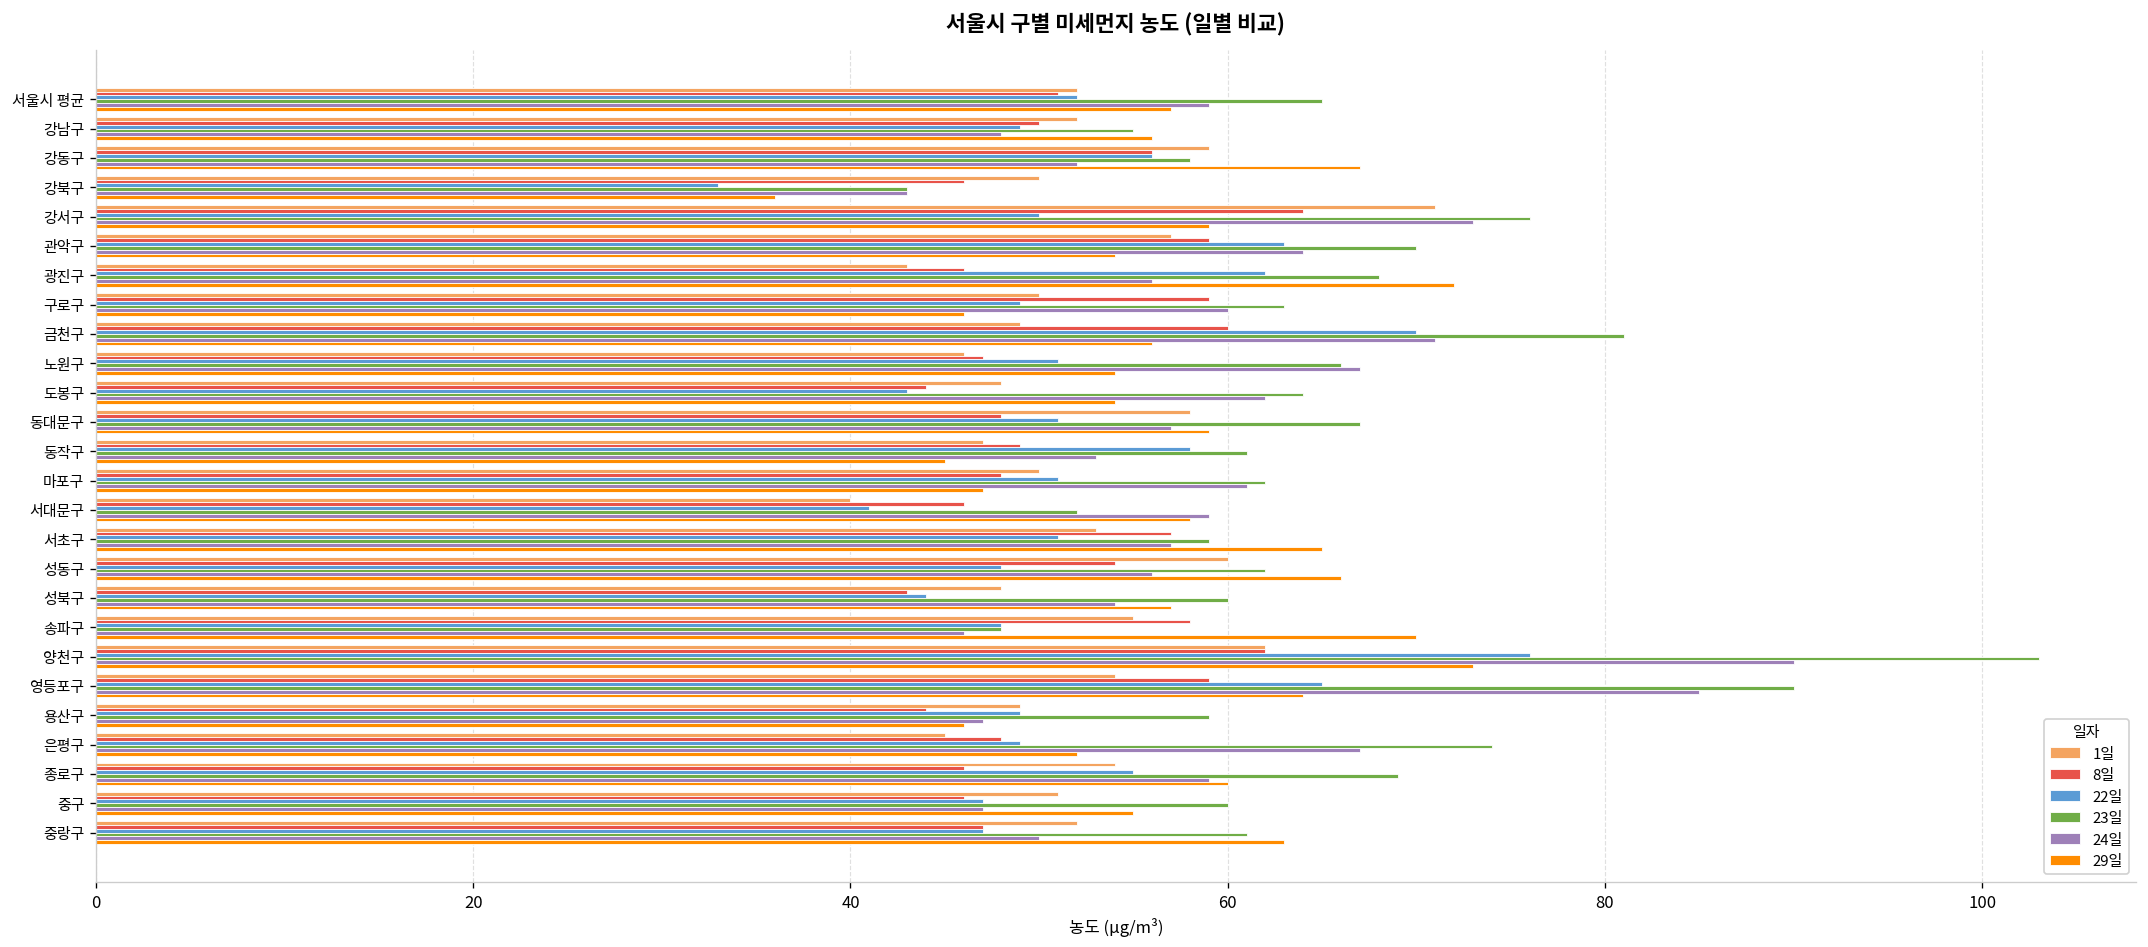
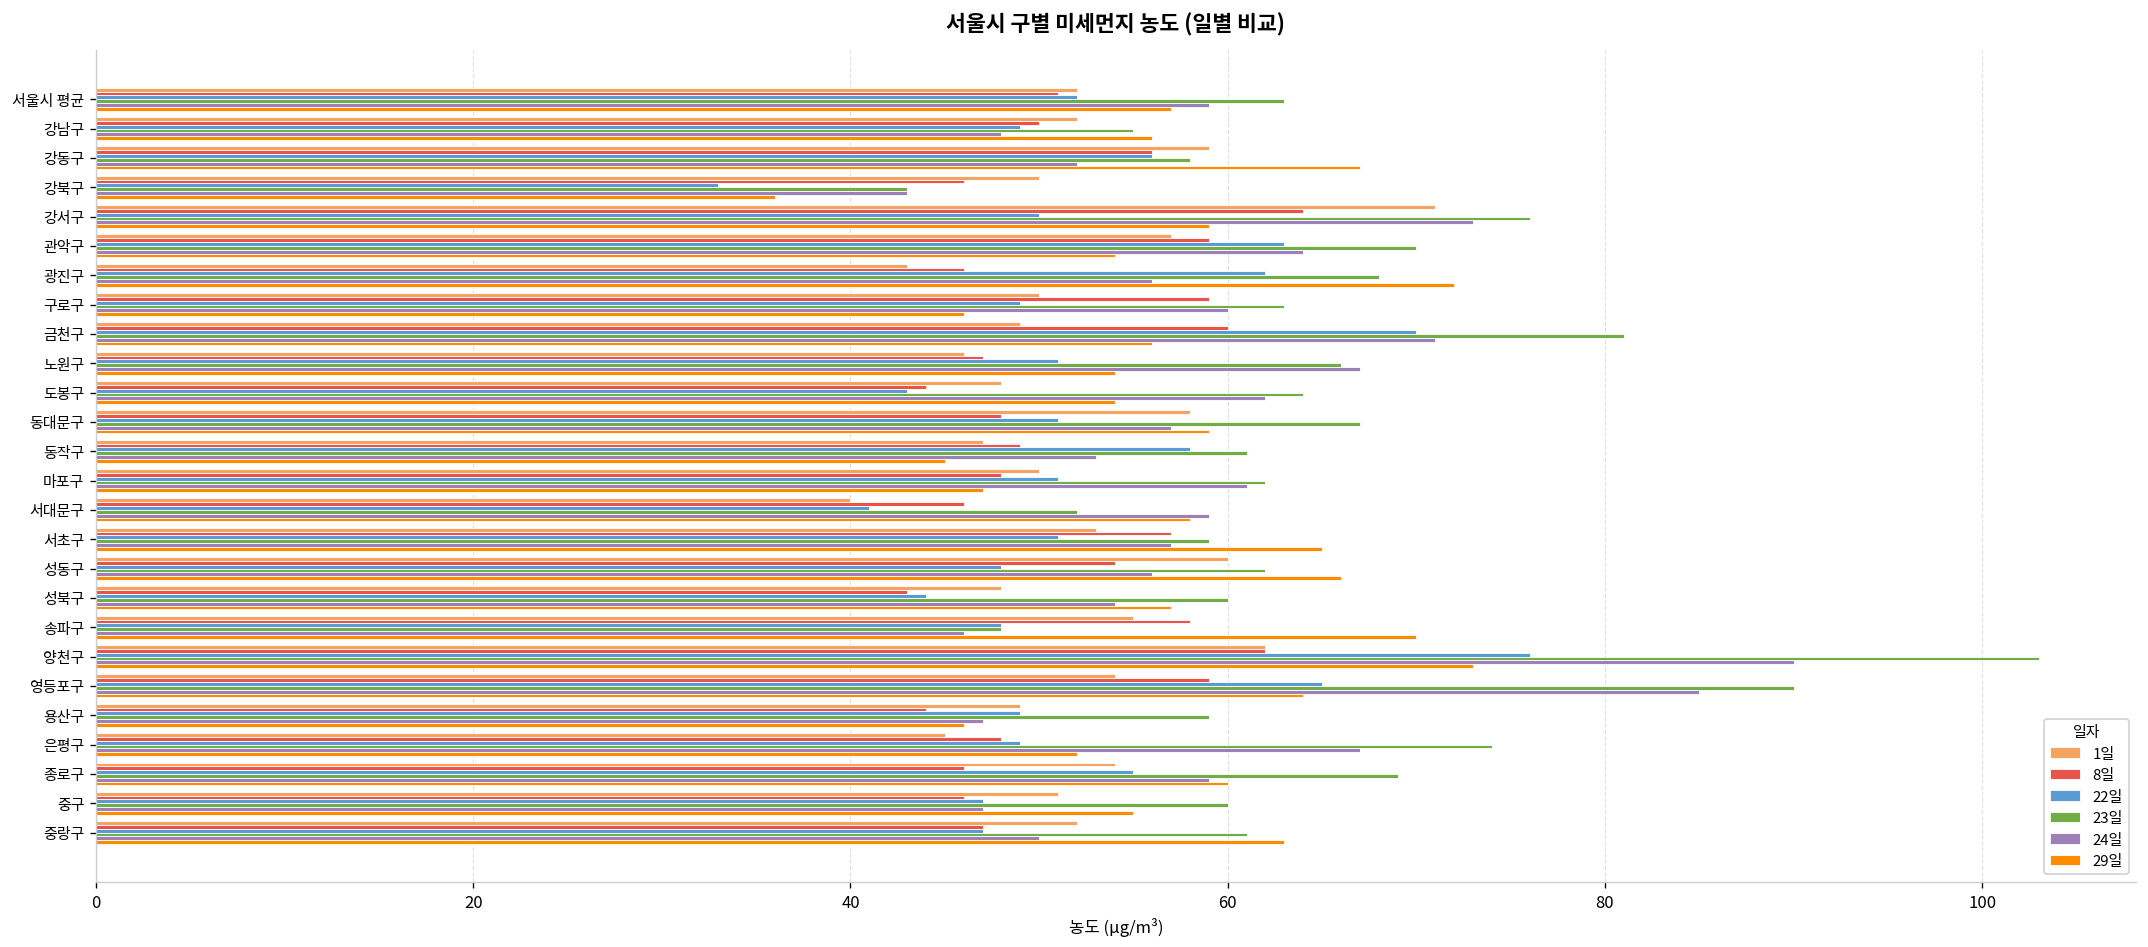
  {
    "1일": {
      "서울시 평균": 52,
      "강남구": 52,
      "강동구": 59,
      "강북구": 50,
      "강서구": 71,
      "관악구": 57,
      "광진구": 43,
      "구로구": 50,
      "금천구": 49,
      "노원구": 46,
      "도봉구": 48,
      "동대문구": 58,
      "동작구": 47,
      "마포구": 50,
      "서대문구": 40,
      "서초구": 53,
      "성동구": 60,
      "성북구": 48,
      "송파구": 55,
      "양천구": 62,
      "영등포구": 54,
      "용산구": 49,
      "은평구": 45,
      "종로구": 54,
      "중구": 51,
      "중랑구": 52
    },
    "8일": {
      "서울시 평균": 51,
      "강남구": 50,
      "강동구": 56,
      "강북구": 46,
      "강서구": 64,
      "관악구": 59,
      "광진구": 46,
      "구로구": 59,
      "금천구": 60,
      "노원구": 47,
      "도봉구": 44,
      "동대문구": 48,
      "동작구": 49,
      "마포구": 48,
      "서대문구": 46,
      "서초구": 57,
      "성동구": 54,
      "성북구": 43,
      "송파구": 58,
      "양천구": 62,
      "영등포구": 59,
      "용산구": 44,
      "은평구": 48,
      "종로구": 46,
      "중구": 46,
      "중랑구": 47
    },
    "22일": {
      "서울시 평균": 52,
      "강남구": 49,
      "강동구": 56,
      "강북구": 33,
      "강서구": 50,
      "관악구": 63,
      "광진구": 62,
      "구로구": 49,
      "금천구": 70,
      "노원구": 51,
      "도봉구": 43,
      "동대문구": 51,
      "동작구": 58,
      "마포구": 51,
      "서대문구": 41,
      "서초구": 51,
      "성동구": 48,
      "성북구": 44,
      "송파구": 48,
      "양천구": 76,
      "영등포구": 65,
      "용산구": 49,
      "은평구": 49,
      "종로구": 55,
      "중구": 47,
      "중랑구": 47
    },
    "23일": {
-     "서울시 평균": 65,
+     "서울시 평균": 63,
      "강남구": 55,
      "강동구": 58,
      "강북구": 43,
      "강서구": 76,
      "관악구": 70,
      "광진구": 68,
      "구로구": 63,
      "금천구": 81,
      "노원구": 66,
      "도봉구": 64,
      "동대문구": 67,
      "동작구": 61,
      "마포구": 62,
      "서대문구": 52,
      "서초구": 59,
      "성동구": 62,
      "성북구": 60,
      "송파구": 48,
      "양천구": 103,
      "영등포구": 90,
      "용산구": 59,
      "은평구": 74,
      "종로구": 69,
      "중구": 60,
      "중랑구": 61
    },
    "24일": {
      "서울시 평균": 59,
      "강남구": 48,
      "강동구": 52,
      "강북구": 43,
      "강서구": 73,
      "관악구": 64,
      "광진구": 56,
      "구로구": 60,
      "금천구": 71,
      "노원구": 67,
      "도봉구": 62,
      "동대문구": 57,
      "동작구": 53,
      "마포구": 61,
      "서대문구": 59,
      "서초구": 57,
      "성동구": 56,
      "성북구": 54,
      "송파구": 46,
      "양천구": 90,
      "영등포구": 85,
      "용산구": 47,
      "은평구": 67,
      "종로구": 59,
      "중구": 47,
      "중랑구": 50
    },
    "29일": {
      "서울시 평균": 57,
      "강남구": 56,
      "강동구": 67,
      "강북구": 36,
      "강서구": 59,
      "관악구": 54,
      "광진구": 72,
      "구로구": 46,
      "금천구": 56,
      "노원구": 54,
      "도봉구": 54,
      "동대문구": 59,
      "동작구": 45,
      "마포구": 47,
      "서대문구": 58,
      "서초구": 65,
      "성동구": 66,
      "성북구": 57,
      "송파구": 70,
      "양천구": 73,
      "영등포구": 64,
      "용산구": 46,
      "은평구": 52,
      "종로구": 60,
      "중구": 55,
      "중랑구": 63
    }
  }
